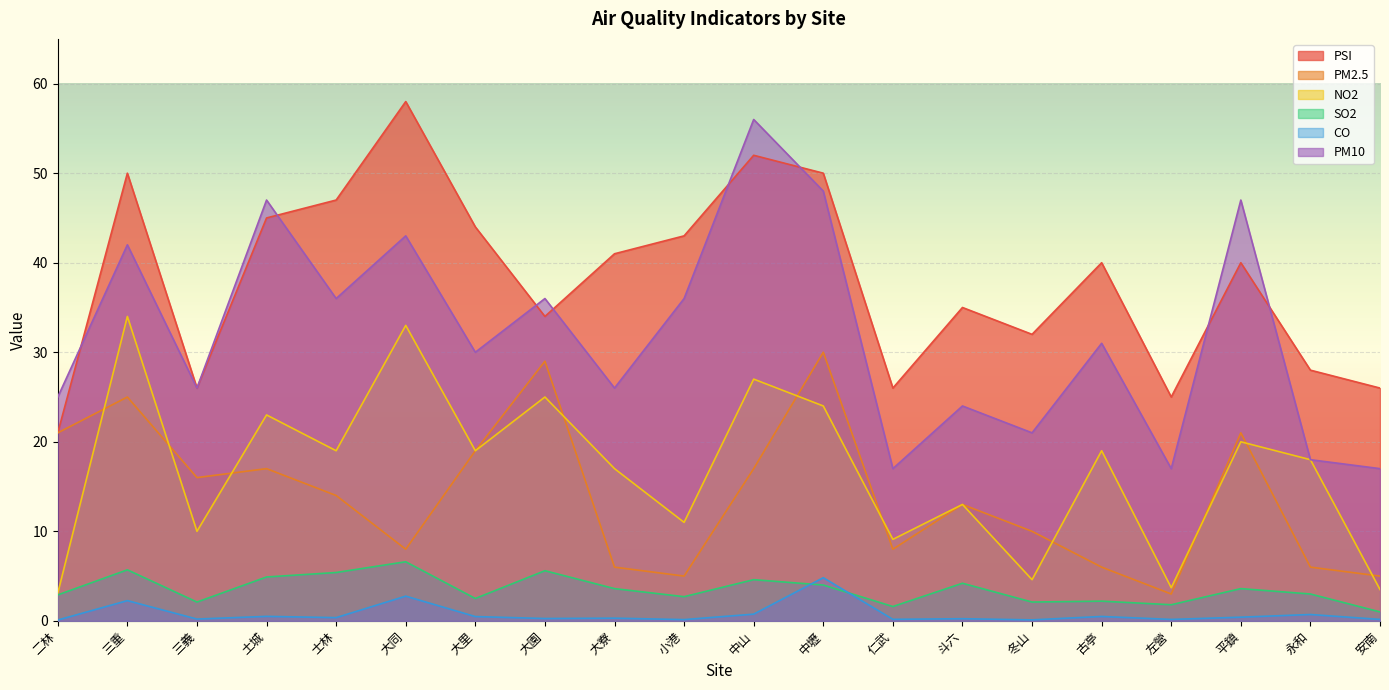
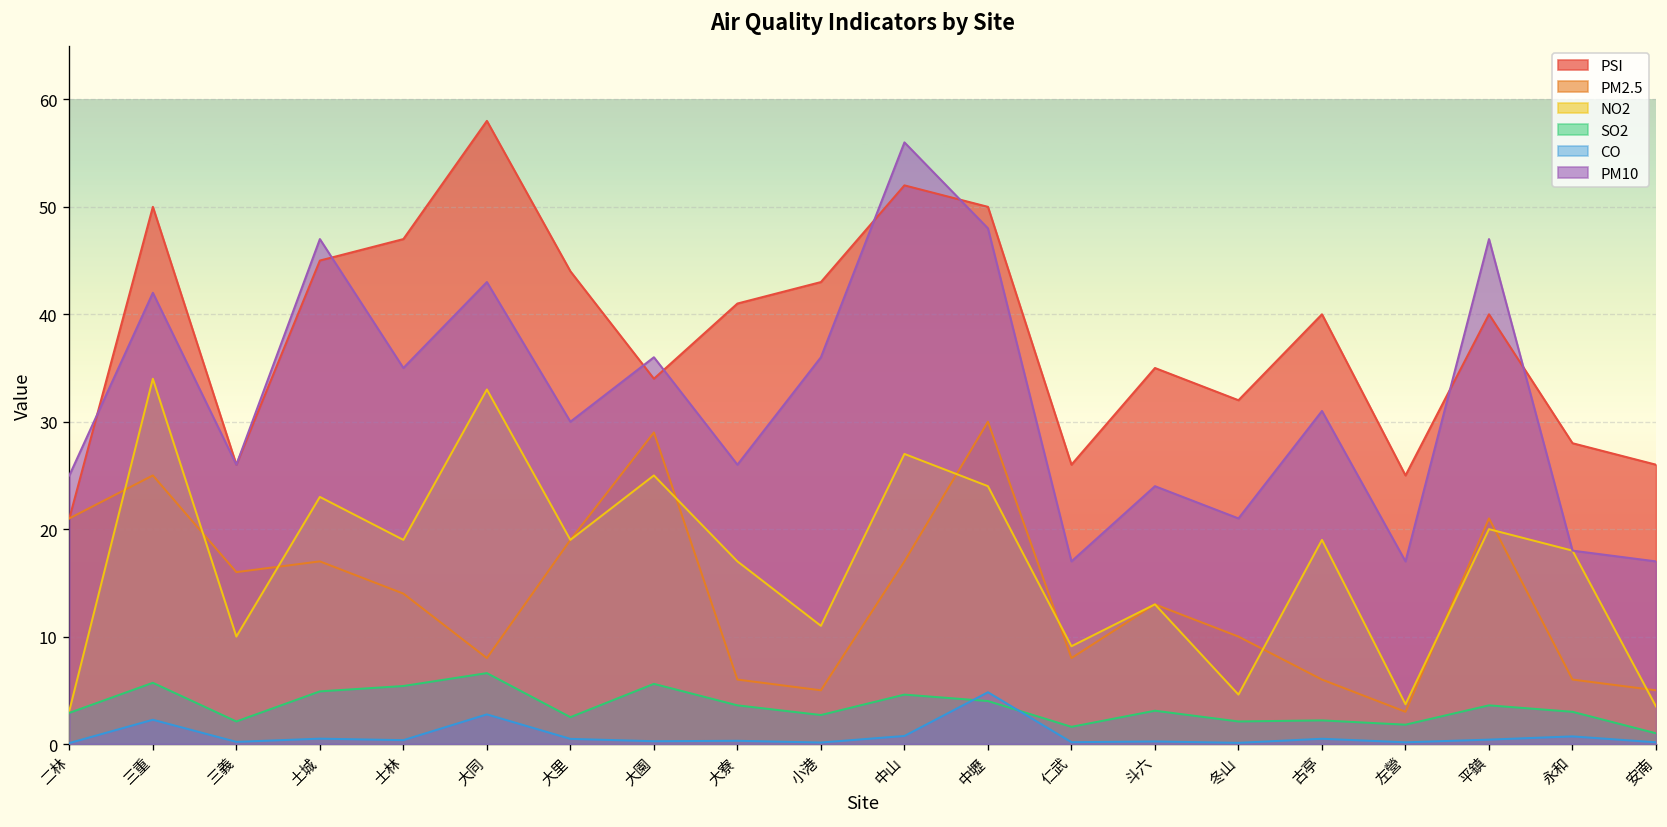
  {
    "NO2": {
      "三重": 34,
      "三義": 10,
      "土城": 23,
      "士林": 19,
      "大同": 33,
      "大園": 25,
      "大寮": 17,
      "小港": 11,
      "中山": 27,
      "中壢": 24,
      "仁武": 9,
      "冬山": 5,
      "古亭": 19,
      "左營": 4,
      "平鎮": 20,
      "安南": 4
    },
    "SO2": {
      "三重": 6,
      "三義": 2,
      "土城": 5,
      "士林": 5,
      "大同": 7,
      "大里": 3,
      "大園": 6,
      "大寮": 4,
      "小港": 3,
      "中山": 5,
      "中壢": 4,
      "仁武": 2,
-     "斗六": 4,
+     "斗六": 3,
      "冬山": 2,
      "古亭": 2,
      "左營": 2,
      "平鎮": 4,
      "永和": 3,
      "安南": 1
    },
    "CO": {
      "二林": 0,
      "三重": 2,
      "三義": 0,
      "土城": 1,
      "士林": 0,
      "大同": 3,
      "大里": 0,
      "大園": 0,
      "大寮": 0,
      "小港": 0,
      "中山": 1,
      "中壢": 5,
      "仁武": 0,
      "斗六": 0,
      "冬山": 0,
      "古亭": 0,
      "左營": 0,
      "平鎮": 0,
      "永和": 1,
      "安南": 0
    },
    "PM10": {
      "二林": 25,
      "三重": 42,
      "土城": 47,
-     "士林": 36,
+     "士林": 35,
      "大同": 43,
      "大里": 30,
      "大園": 36,
      "大寮": 26,
      "小港": 36,
      "中山": 56,
      "中壢": 48,
      "仁武": 17,
      "斗六": 24,
      "冬山": 21,
      "古亭": 31,
      "左營": 17,
      "平鎮": 47,
      "安南": 17
    }
  }
